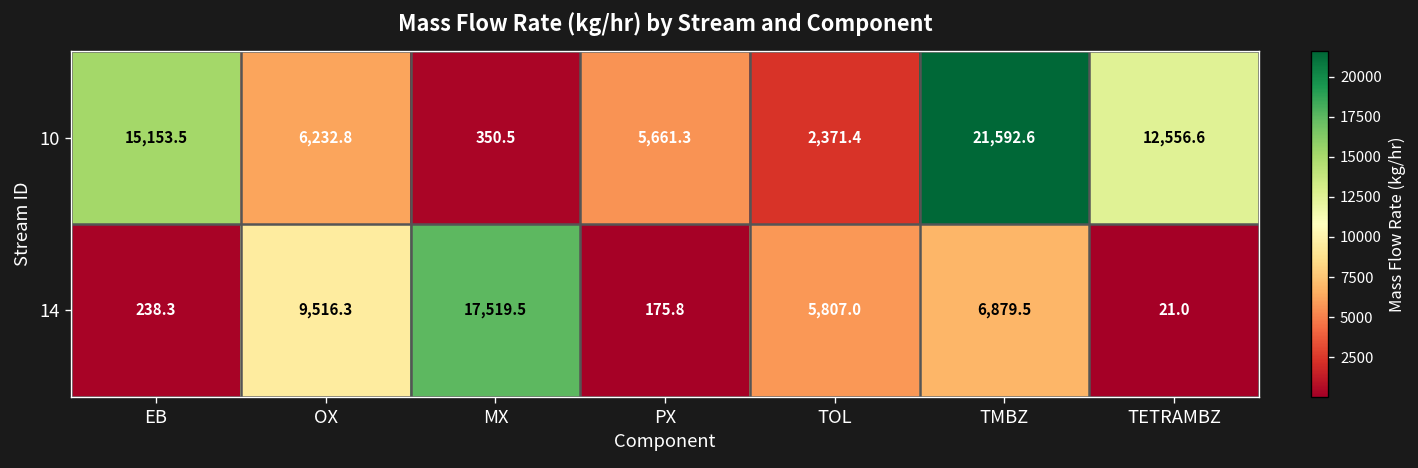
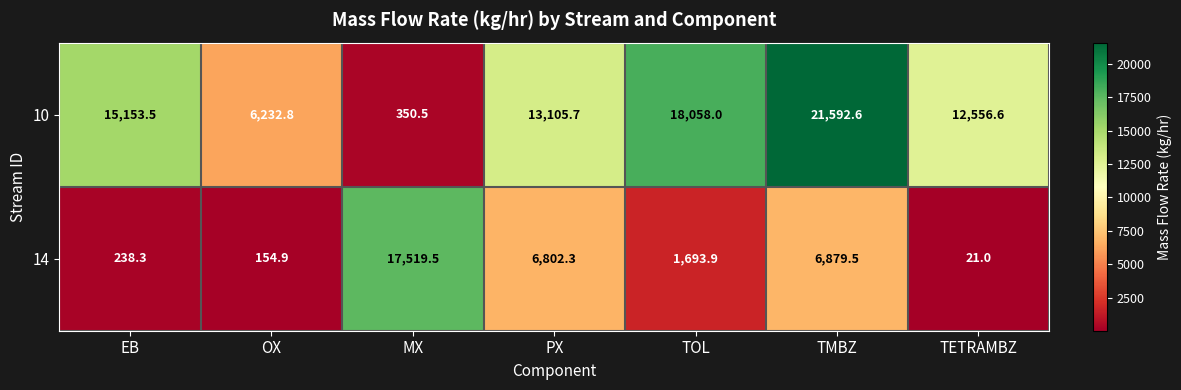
  {
    "10": {
      "EB": "15,153.5",
      "OX": "6,232.8",
      "MX": "350.5",
-     "PX": "5,661.3",
-     "TOL": "2,371.4",
+     "PX": "13,105.7",
+     "TOL": "18,058.0",
      "TMBZ": "21,592.6",
      "TETRAMBZ": "12,556.6"
    },
    "14": {
      "EB": "238.3",
-     "OX": "9,516.3",
+     "OX": "154.9",
      "MX": "17,519.5",
-     "PX": "175.8",
-     "TOL": "5,807.0",
+     "PX": "6,802.3",
+     "TOL": "1,693.9",
      "TMBZ": "6,879.5",
      "TETRAMBZ": "21.0"
    }
  }
